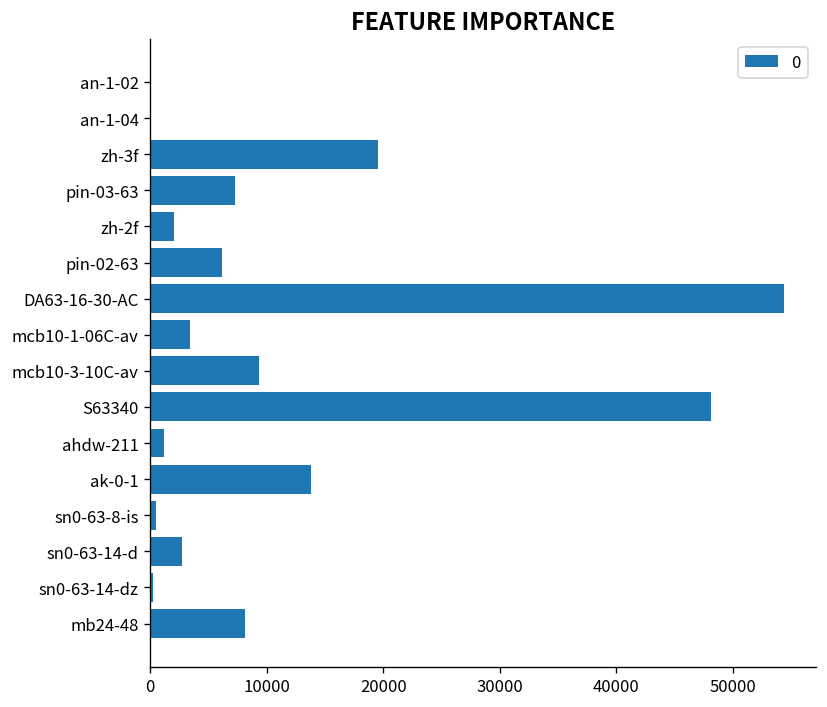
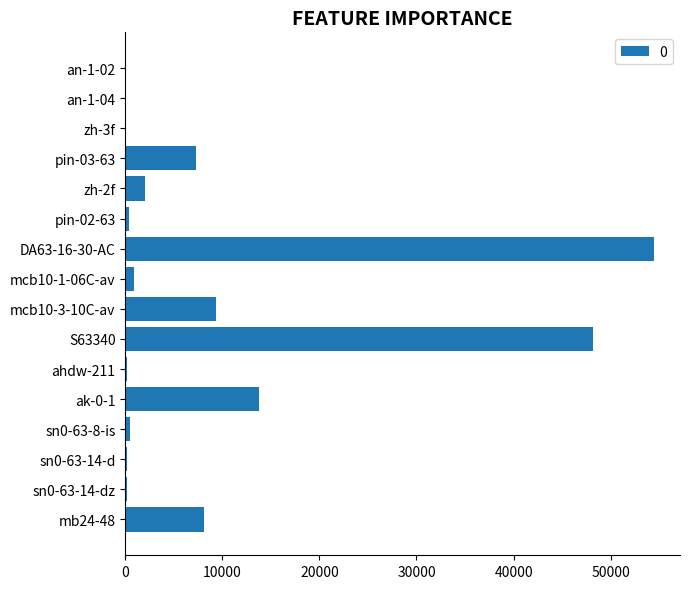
  {
-   "zh-3f": 20000,
+   "zh-3f": 0,
    "pin-03-63": 7000,
    "zh-2f": 2000,
-   "pin-02-63": 6000,
+   "pin-02-63": 0,
    "DA63-16-30-AC": 54000,
-   "mcb10-1-06C-av": 3000,
+   "mcb10-1-06C-av": 1000,
    "mcb10-3-10C-av": 9000,
    "S63340": 48000,
-   "ahdw-211": 1000,
+   "ahdw-211": 0,
    "ak-0-1": 14000,
    "sn0-63-8-is": 0,
-   "sn0-63-14-d": 3000,
+   "sn0-63-14-d": 0,
    "mb24-48": 8000
  }
